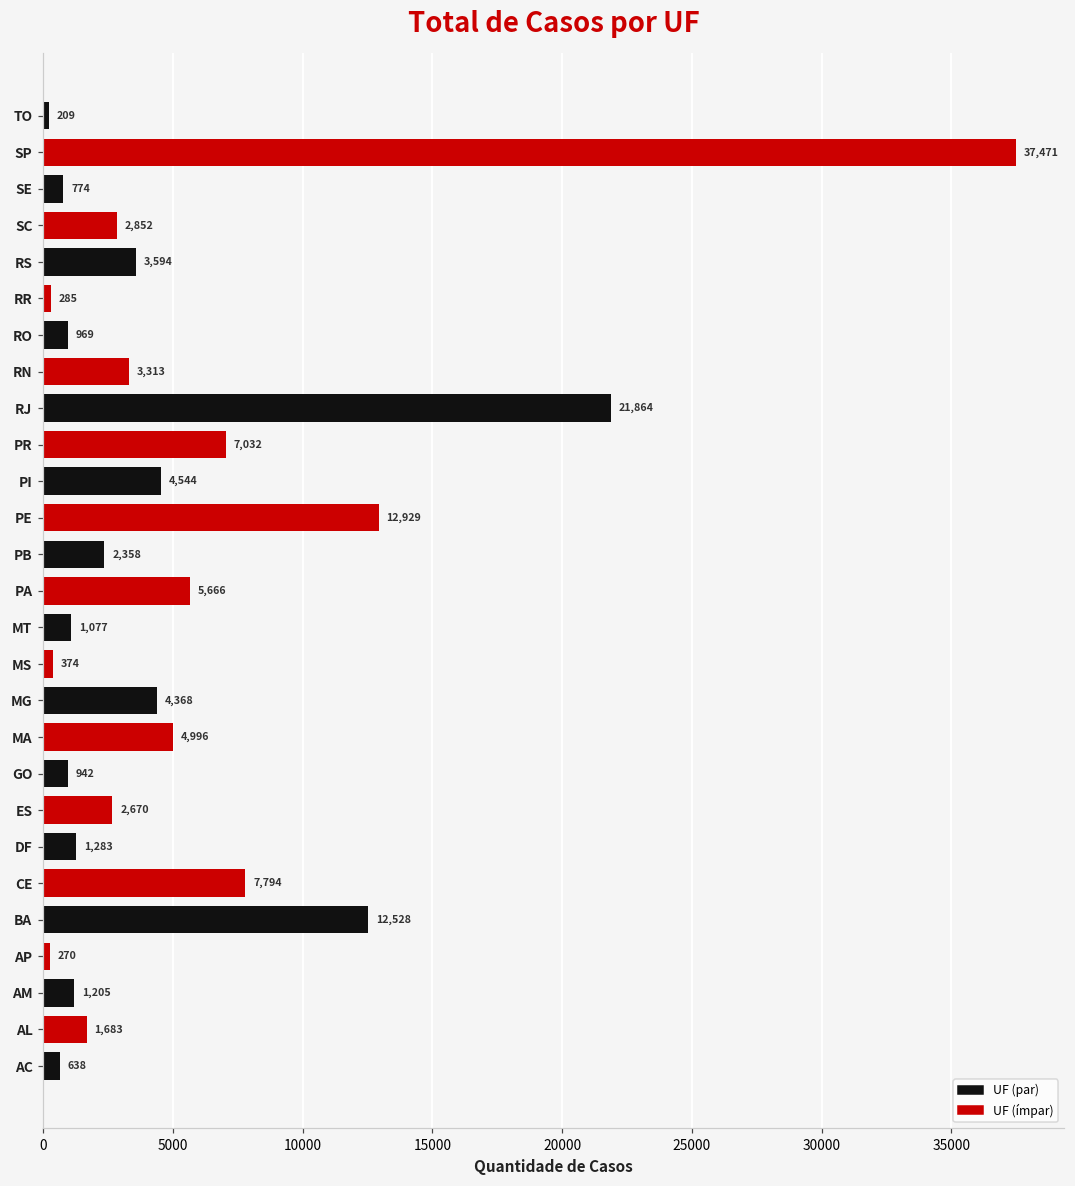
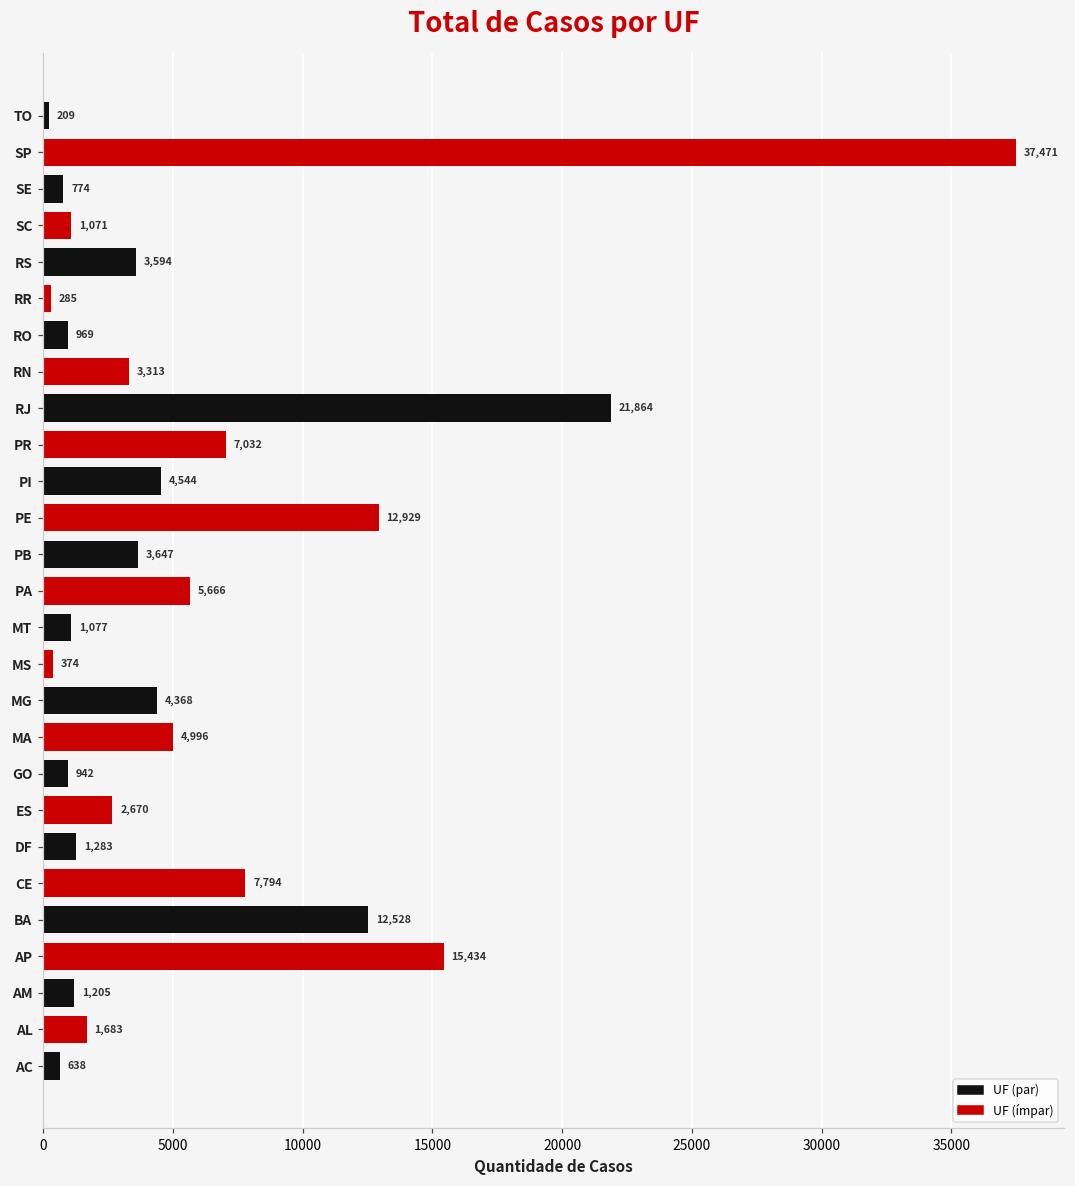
  {
    "TO": "209",
    "SP": "37,471",
    "SE": "774",
-   "SC": "2,852",
+   "SC": "1,071",
    "RS": "3,594",
    "RR": "285",
    "RO": "969",
    "RN": "3,313",
    "RJ": "21,864",
    "PR": "7,032",
    "PI": "4,544",
    "PE": "12,929",
-   "PB": "2,358",
+   "PB": "3,647",
    "PA": "5,666",
    "MT": "1,077",
    "MS": "374",
    "MG": "4,368",
    "MA": "4,996",
    "GO": "942",
    "ES": "2,670",
    "DF": "1,283",
    "CE": "7,794",
    "BA": "12,528",
-   "AP": "270",
+   "AP": "15,434",
    "AM": "1,205",
    "AL": "1,683",
    "AC": "638"
  }
